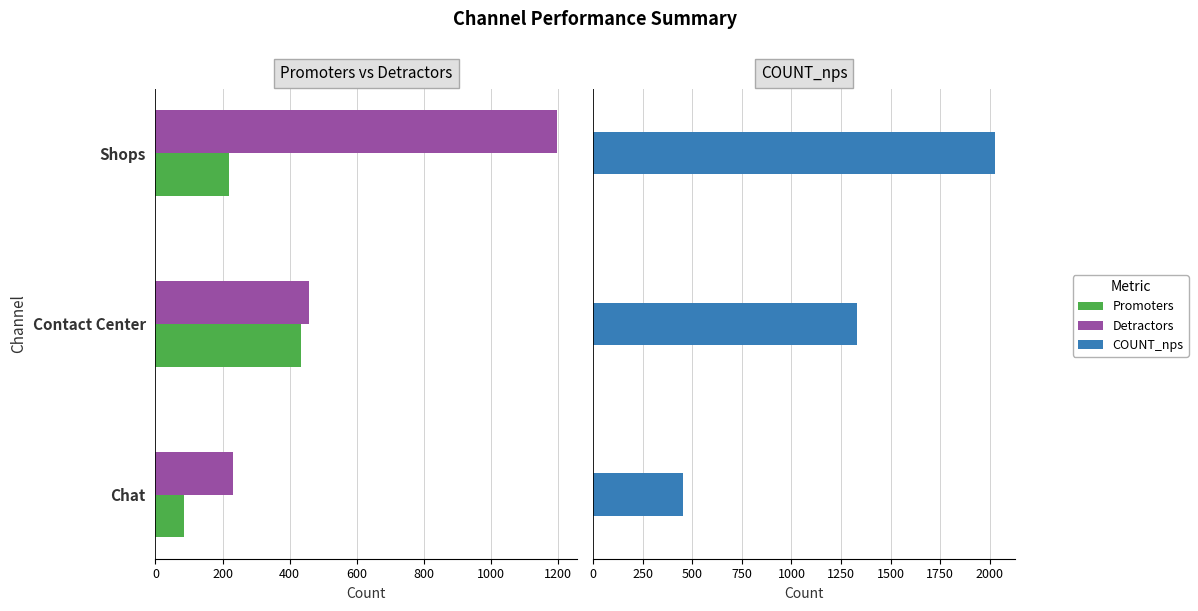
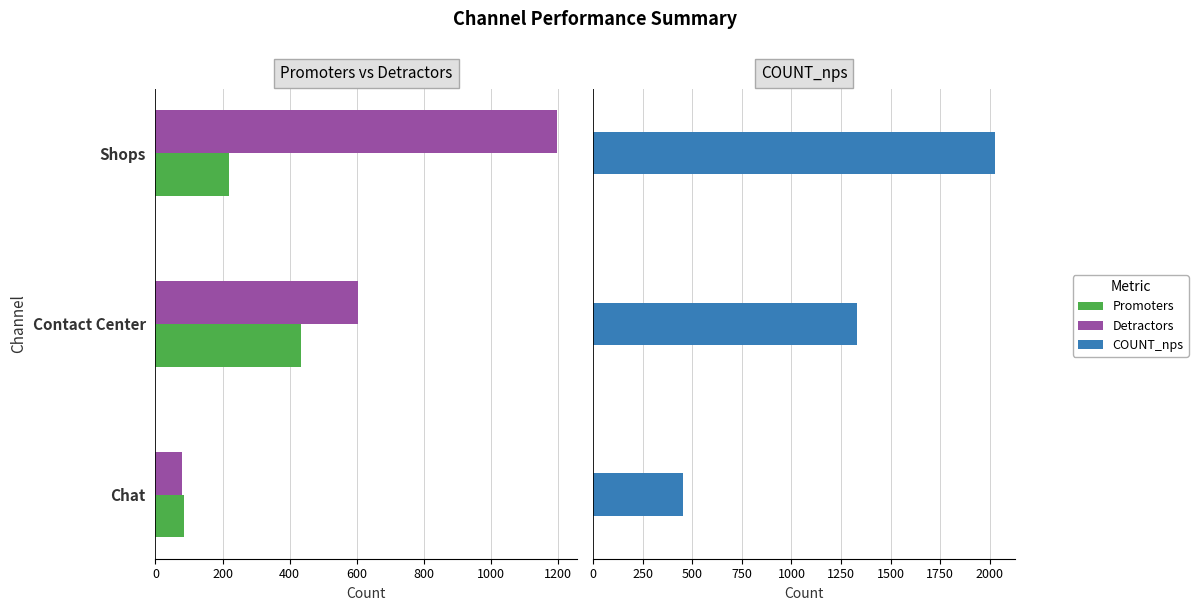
  {
    "Promoters vs Detractors": {
      "Promoters": {
        "Shops": 220,
        "Contact Center": 440,
        "Chat": 90
      },
      "Detractors": {
        "Shops": 1200,
-       "Contact Center": 460,
-       "Chat": 230
+       "Contact Center": 600,
+       "Chat": 80
      }
    }
  }
